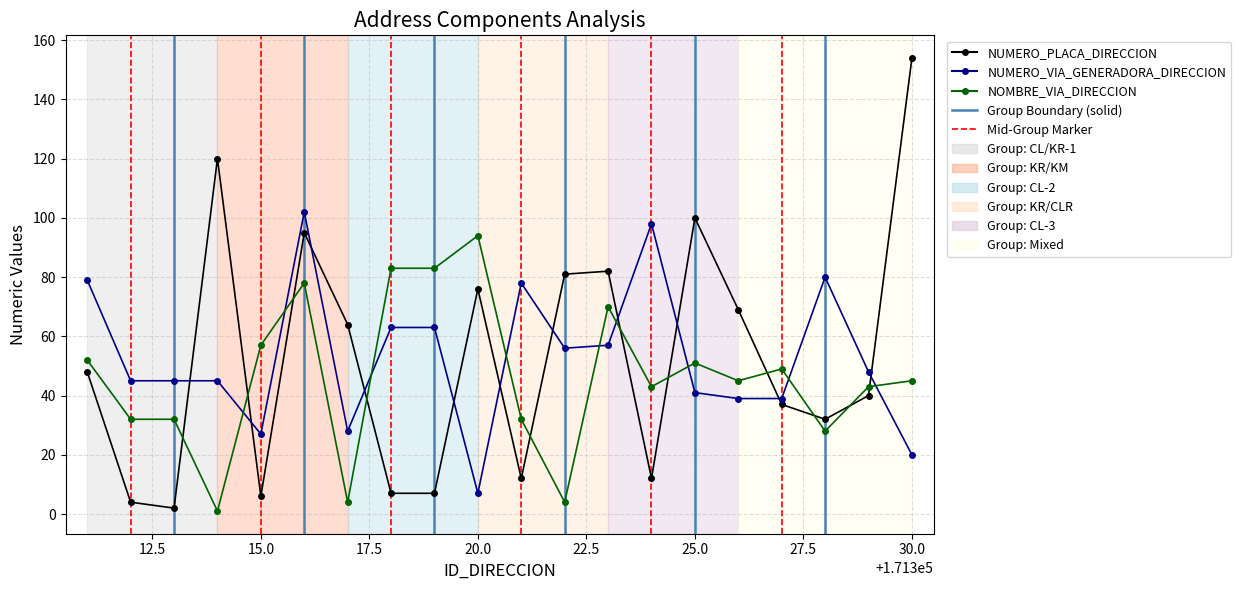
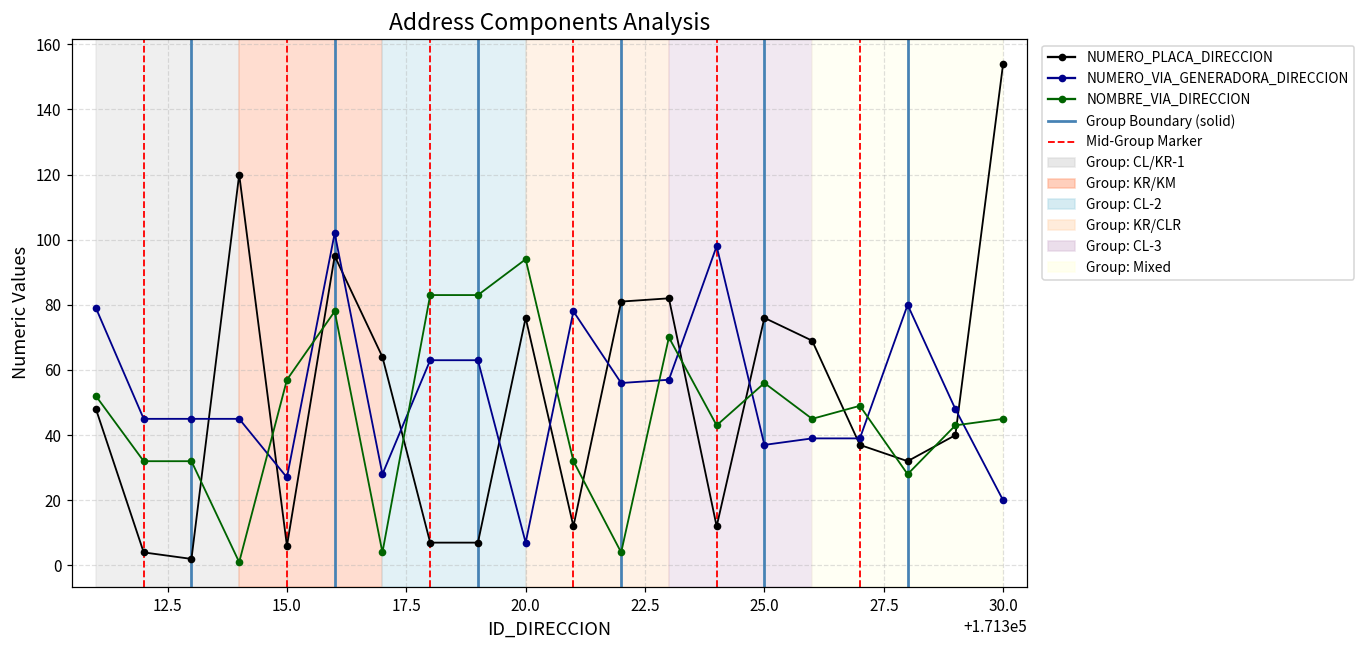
  {
    "NUMERO_PLACA_DIRECCION": {
      "15.0": 6,
      "20.0": 76,
-     "25.0": 100,
+     "25.0": 76,
      "30.0": 154
    },
    "NUMERO_VIA_GENERADORA_DIRECCION": {
      "15.0": 27,
      "20.0": 7,
-     "25.0": 41,
+     "25.0": 37,
      "30.0": 20
    },
    "NOMBRE_VIA_DIRECCION": {
      "15.0": 57,
      "20.0": 94,
-     "25.0": 51,
+     "25.0": 56,
      "30.0": 45
    }
  }
